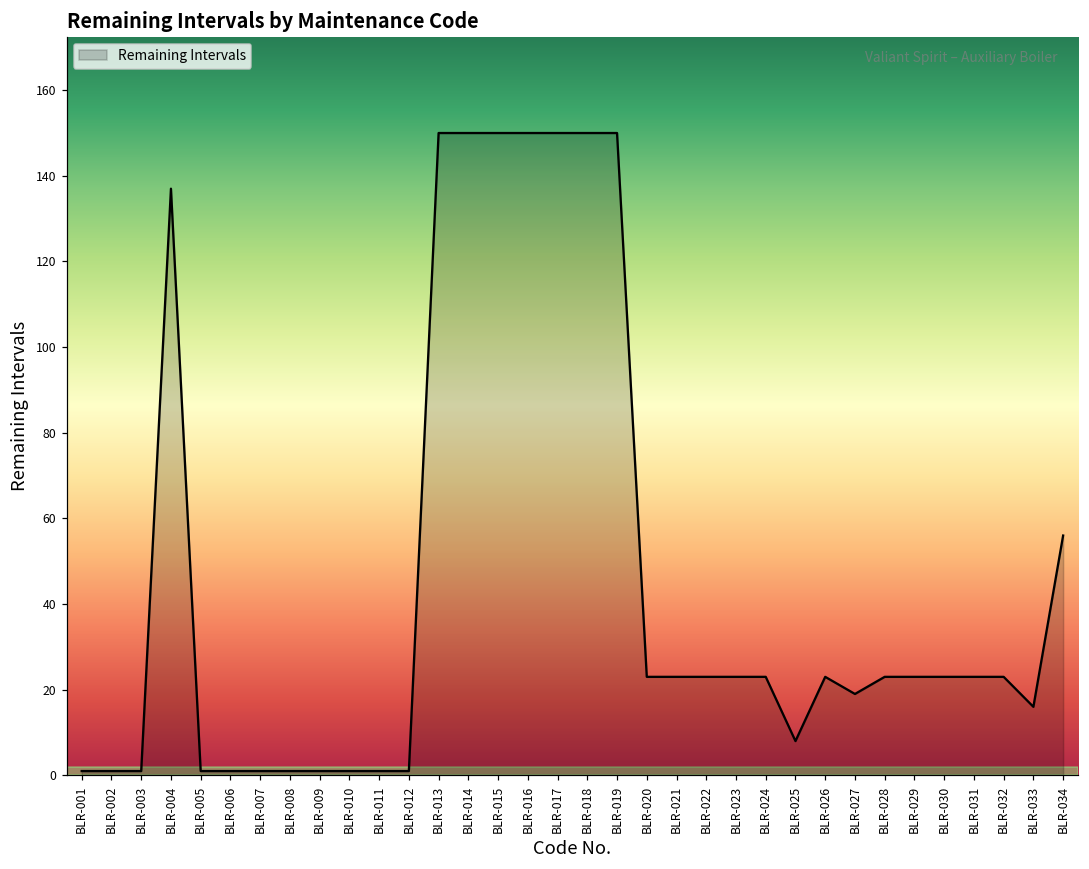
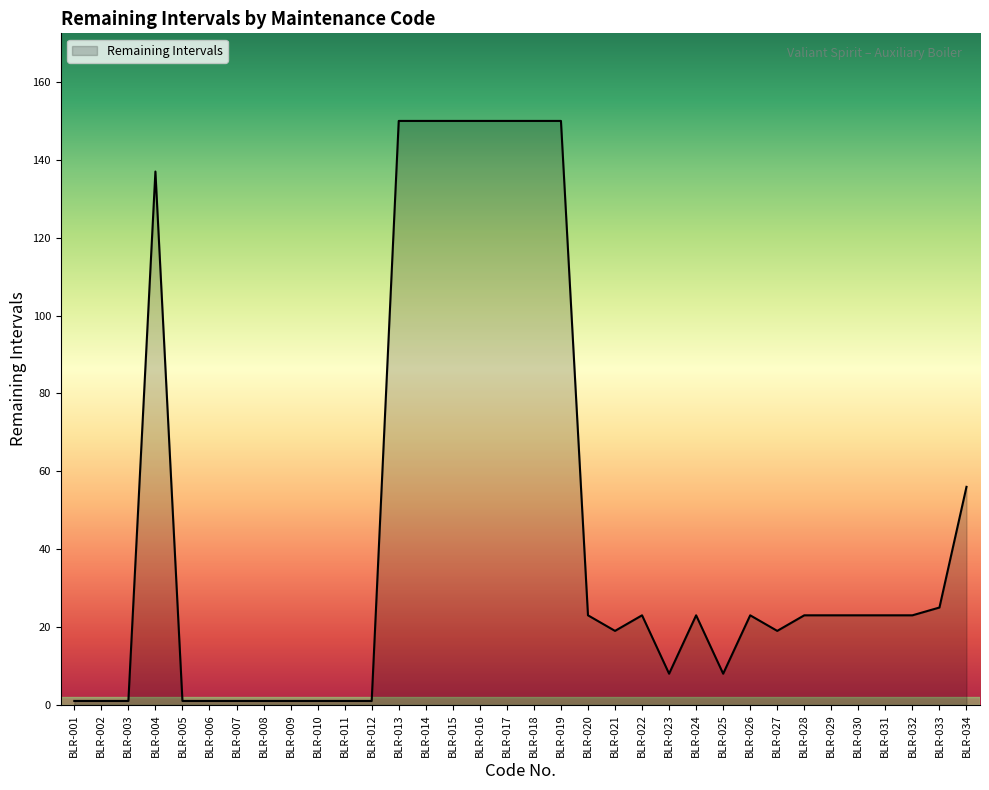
  {
    "BLR-001": 1,
    "BLR-002": 1,
    "BLR-003": 1,
    "BLR-004": 137,
    "BLR-005": 1,
    "BLR-006": 1,
    "BLR-007": 1,
    "BLR-008": 1,
    "BLR-009": 1,
    "BLR-010": 1,
    "BLR-011": 1,
    "BLR-012": 1,
    "BLR-013": 150,
    "BLR-014": 150,
    "BLR-015": 150,
    "BLR-016": 150,
    "BLR-017": 150,
    "BLR-018": 150,
    "BLR-019": 150,
    "BLR-020": 23,
-   "BLR-021": 23,
+   "BLR-021": 19,
    "BLR-022": 23,
-   "BLR-023": 23,
+   "BLR-023": 8,
    "BLR-024": 23,
    "BLR-025": 8,
    "BLR-026": 23,
    "BLR-027": 19,
    "BLR-028": 23,
    "BLR-029": 23,
    "BLR-030": 23,
    "BLR-031": 23,
    "BLR-032": 23,
-   "BLR-033": 16,
+   "BLR-033": 25,
    "BLR-034": 56
  }
